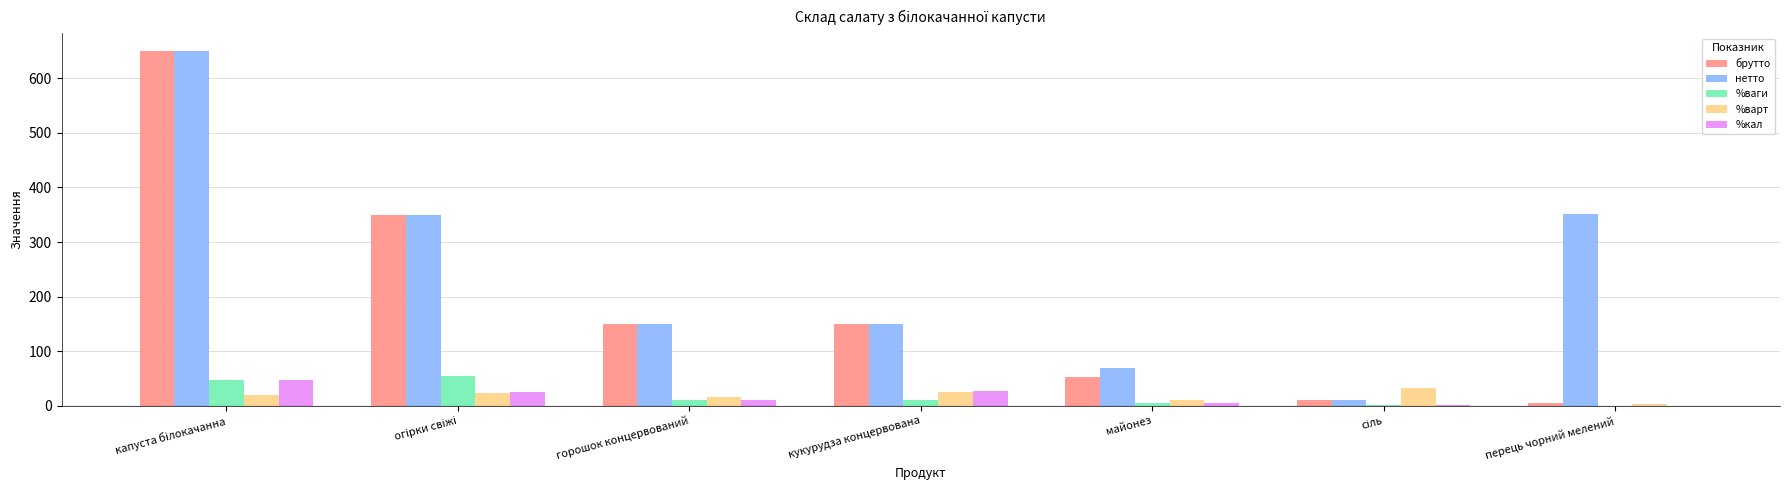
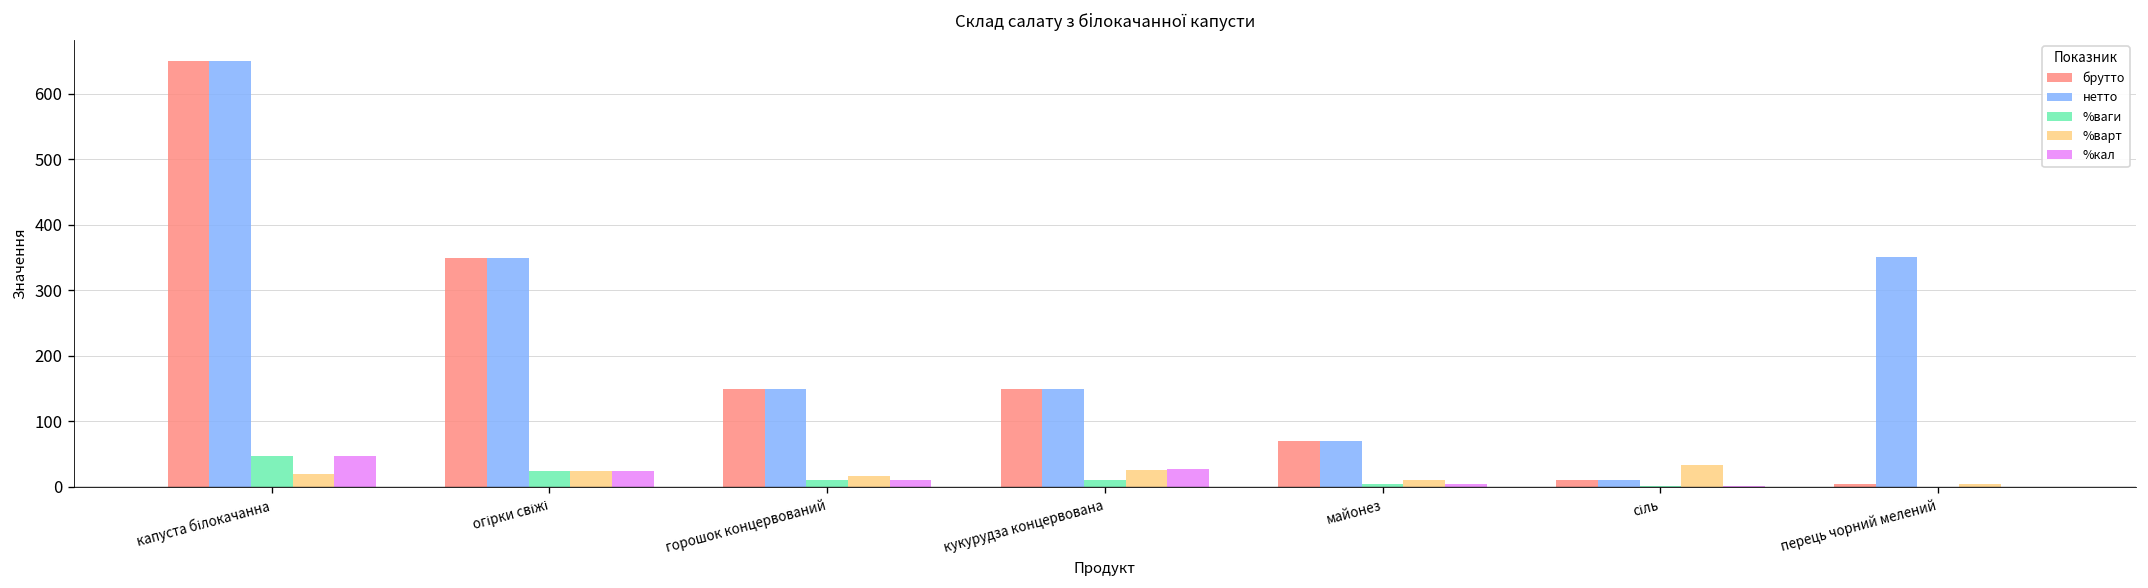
  {
    "брутто": {
      "капуста білокачанна": 650,
      "огірки свіжі": 350,
      "горошок концервований": 150,
      "кукурудза концервована": 150,
-     "майонез": 50,
+     "майонез": 70,
      "сіль": 10,
      "перець чорний мелений": 10
    },
    "нетто": {
      "капуста білокачанна": 650,
      "огірки свіжі": 350,
      "горошок концервований": 150,
      "кукурудза концервована": 150,
      "майонез": 70,
      "сіль": 10,
      "перець чорний мелений": 350
    },
    "%ваги": {
      "капуста білокачанна": 50,
-     "огірки свіжі": 60,
+     "огірки свіжі": 30,
      "горошок концервований": 10,
      "кукурудза концервована": 10,
      "майонез": 10,
      "перець чорний мелений": 0
    },
    "%варт": {
      "капуста білокачанна": 20,
      "огірки свіжі": 20,
      "горошок концервований": 20,
      "кукурудза концервована": 30,
      "майонез": 10,
      "сіль": 30
    },
    "%кал": {
      "капуста білокачанна": 50,
      "огірки свіжі": 30,
      "горошок концервований": 10,
      "кукурудза концервована": 30,
      "майонез": 10,
      "перець чорний мелений": 0
    }
  }
